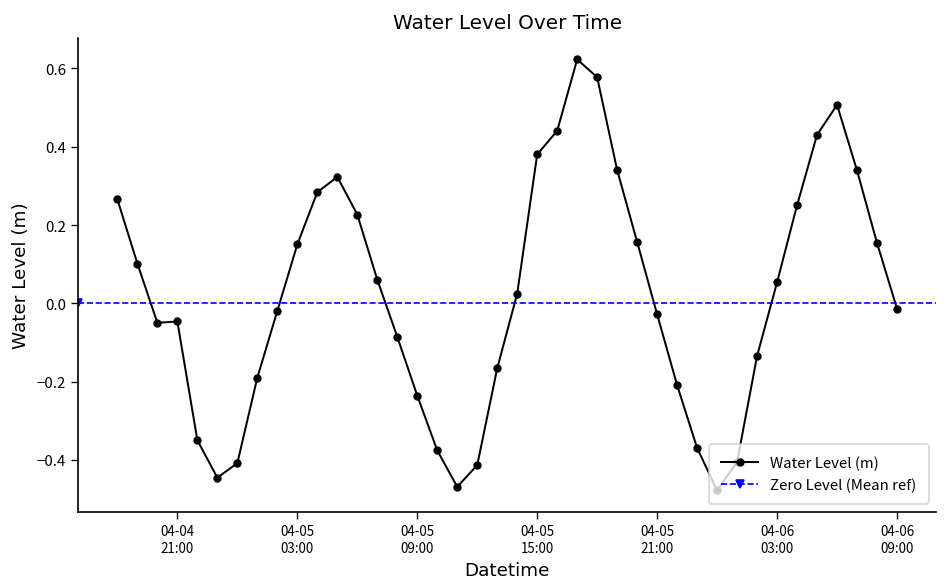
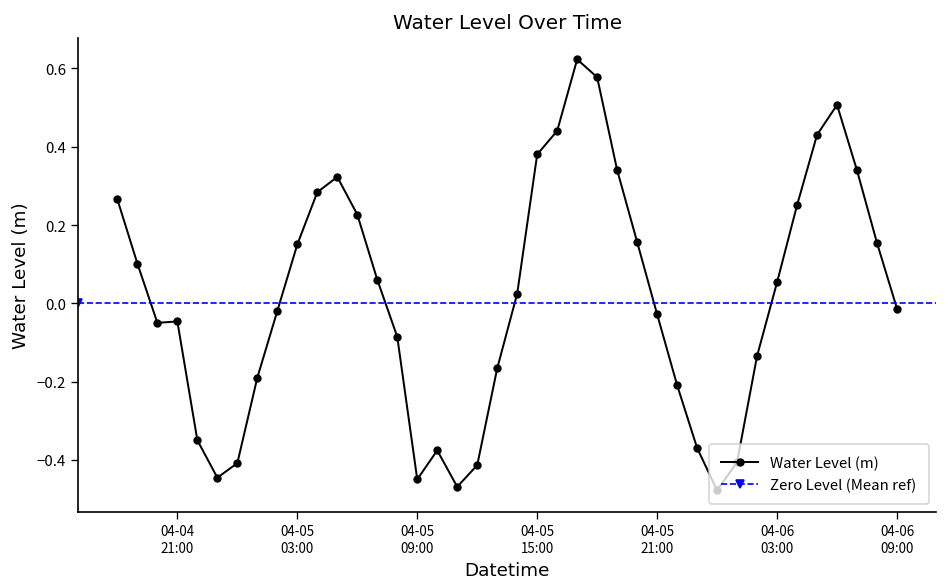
  {
    "04-04 21:00": -0.05,
    "04-05 03:00": 0.15,
-   "04-05 09:00": -0.24,
+   "04-05 09:00": -0.45,
    "04-05 15:00": 0.38,
    "04-05 21:00": -0.03,
    "04-06 03:00": 0.05,
    "04-06 09:00": -0.01
  }
